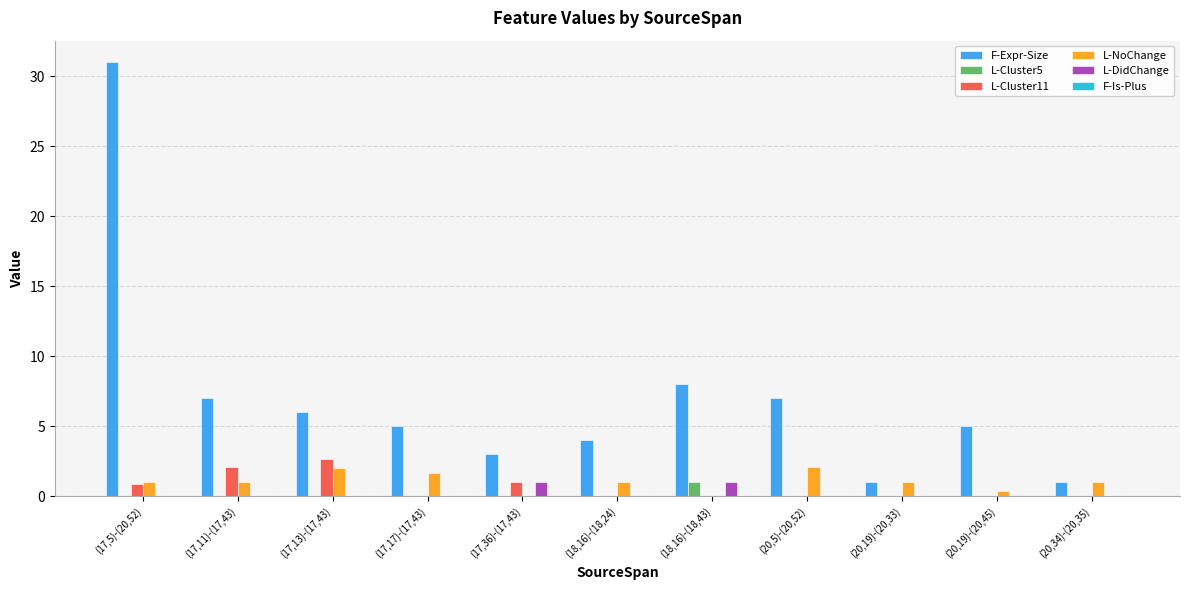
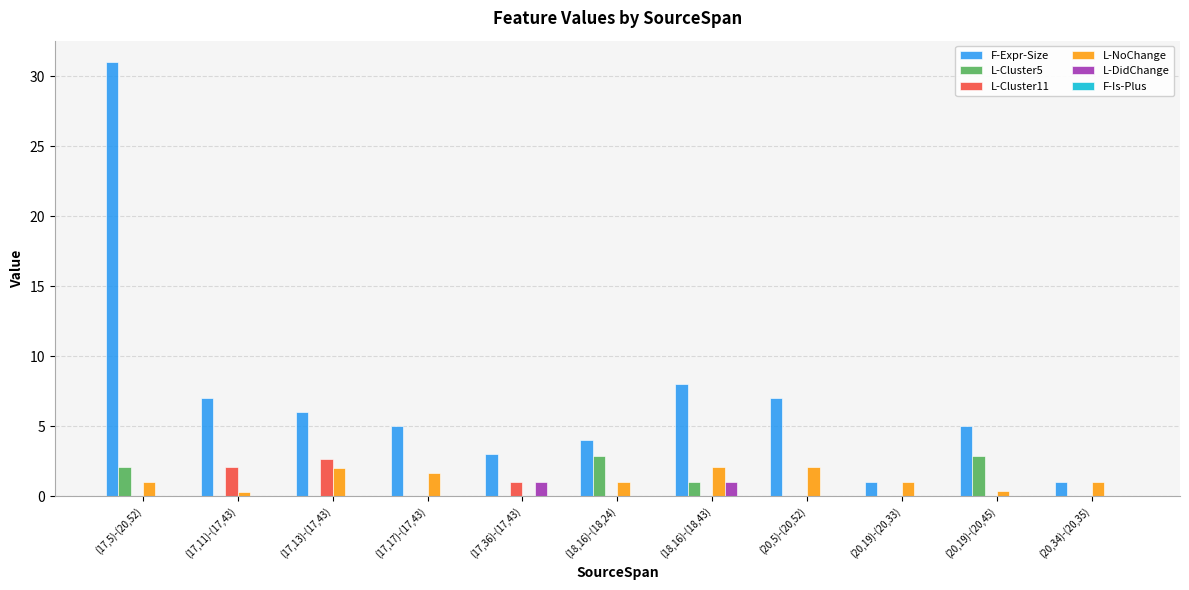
  {
    "L-Cluster5": {
-     "(17,5)-(20,52)": 0.0,
+     "(17,5)-(20,52)": 2.1,
      "(17,11)-(17,43)": 0.0,
      "(17,13)-(17,43)": 0.0,
      "(17,17)-(17,43)": 0.0,
      "(17,36)-(17,43)": 0.0,
-     "(18,16)-(18,24)": 0.0,
+     "(18,16)-(18,24)": 2.9,
      "(18,16)-(18,43)": 1.0,
      "(20,5)-(20,52)": 0.0,
      "(20,19)-(20,33)": 0.0,
-     "(20,19)-(20,45)": 0.0,
+     "(20,19)-(20,45)": 2.9,
      "(20,34)-(20,35)": 0.0
    },
    "L-Cluster11": {
-     "(17,5)-(20,52)": 0.9,
+     "(17,5)-(20,52)": 0.0,
      "(17,11)-(17,43)": 2.1,
      "(17,13)-(17,43)": 2.7,
      "(17,17)-(17,43)": 0.0,
      "(17,36)-(17,43)": 1.0,
      "(18,16)-(18,24)": 0.0,
      "(18,16)-(18,43)": 0.0,
      "(20,5)-(20,52)": 0.0,
      "(20,19)-(20,33)": 0.0,
      "(20,19)-(20,45)": 0.0,
      "(20,34)-(20,35)": 0.0
    },
    "L-NoChange": {
      "(17,5)-(20,52)": 1.0,
-     "(17,11)-(17,43)": 1.0,
+     "(17,11)-(17,43)": 0.3,
      "(17,13)-(17,43)": 2.0,
      "(17,17)-(17,43)": 1.7,
      "(17,36)-(17,43)": 0.0,
      "(18,16)-(18,24)": 1.0,
-     "(18,16)-(18,43)": 0.0,
+     "(18,16)-(18,43)": 2.1,
      "(20,5)-(20,52)": 2.1,
      "(20,19)-(20,33)": 1.0,
      "(20,19)-(20,45)": 0.4,
      "(20,34)-(20,35)": 1.0
    },
    "L-DidChange": {
      "(17,5)-(20,52)": 0.0,
      "(17,11)-(17,43)": 0.0,
      "(17,13)-(17,43)": 0.0,
      "(17,17)-(17,43)": 0.0,
      "(17,36)-(17,43)": 1.0,
      "(18,16)-(18,24)": 0.0,
      "(18,16)-(18,43)": 1.0,
      "(20,5)-(20,52)": 0.0,
      "(20,19)-(20,33)": 0.0,
      "(20,19)-(20,45)": 0.0,
      "(20,34)-(20,35)": 0.0
    }
  }
